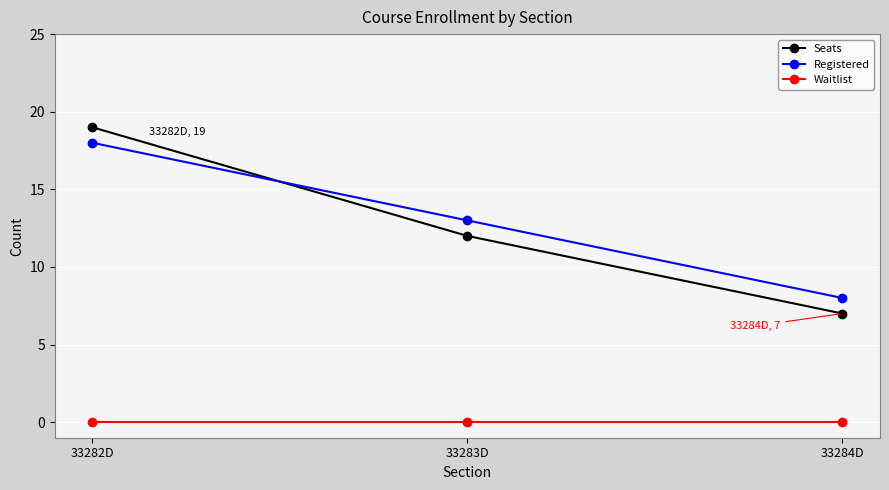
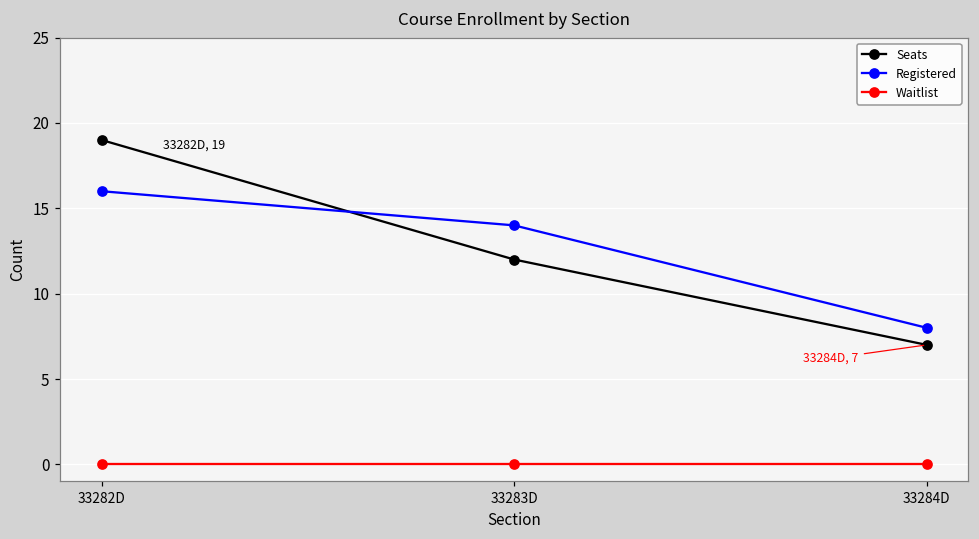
  {
    "Seats": {
      "33284D": 7
    },
    "Registered": {
-     "33282D": 18,
-     "33283D": 13,
+     "33282D": 16,
+     "33283D": 14,
      "33284D": 8
    },
    "Waitlist": {
      "33282D": 0,
      "33283D": 0,
      "33284D": 0
    }
  }
